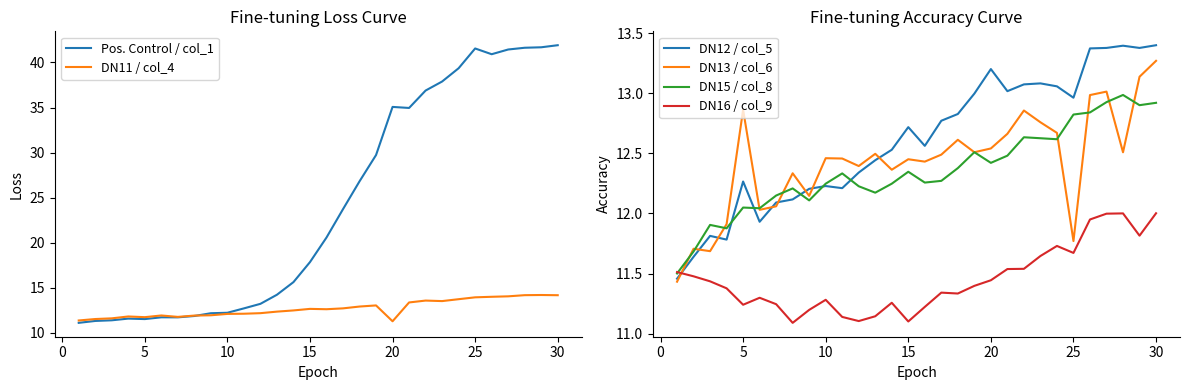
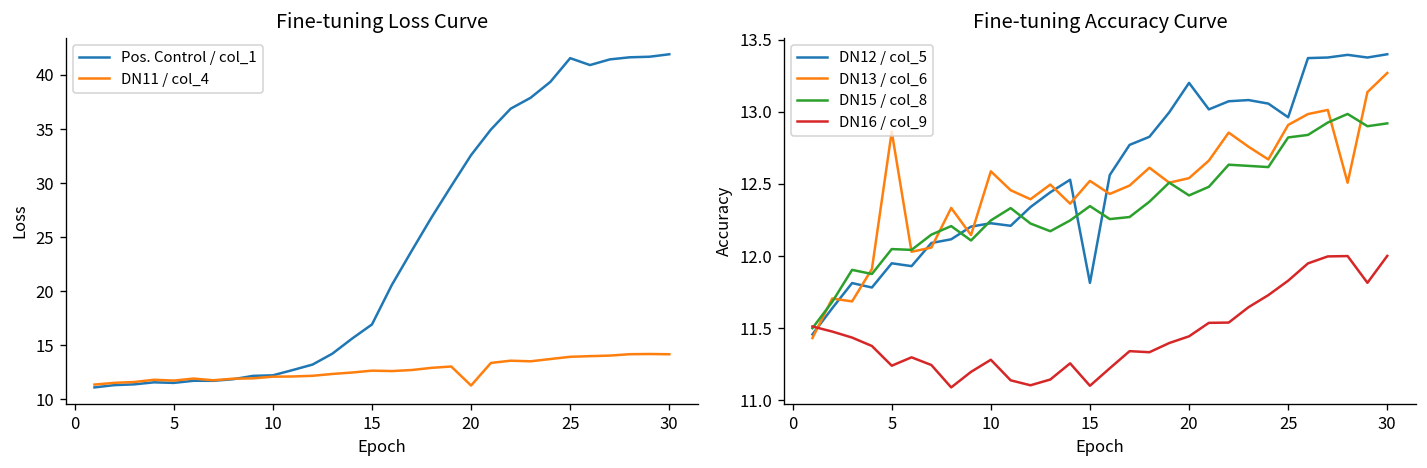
  {
    "Fine-tuning Loss Curve": {
      "Pos. Control / col_1": {
-       "15": 18,
-       "20": 35,
+       "15": 17,
+       "20": 33,
        "25": 42,
        "30": 42
      },
      "DN11 / col_4": {
        "15": 13,
        "20": 11,
        "25": 14,
        "30": 14
      }
    },
    "Fine-tuning Accuracy Curve": {
      "DN12 / col_5": {
-       "5": 12.27,
-       "15": 12.72,
+       "5": 11.95,
+       "15": 11.81,
        "20": 13.20,
        "25": 12.96,
        "30": 13.40
      },
      "DN13 / col_6": {
-       "10": 12.46,
-       "15": 12.45,
+       "10": 12.59,
+       "15": 12.52,
        "20": 12.54,
-       "25": 11.77,
+       "25": 12.91,
        "30": 13.27
      },
      "DN15 / col_8": {
        "5": 12.05,
        "15": 12.35,
        "20": 12.42,
        "25": 12.82,
        "30": 12.92
      },
      "DN16 / col_9": {
        "5": 11.24,
        "10": 11.28,
        "15": 11.10,
        "20": 11.44,
-       "25": 11.67,
+       "25": 11.83,
        "30": 12.00
      }
    }
  }
